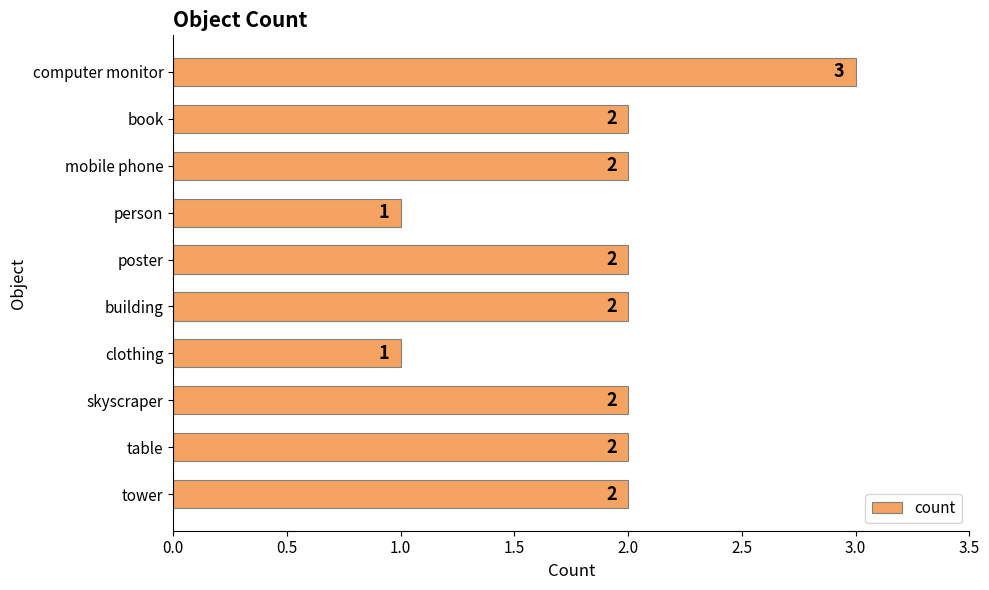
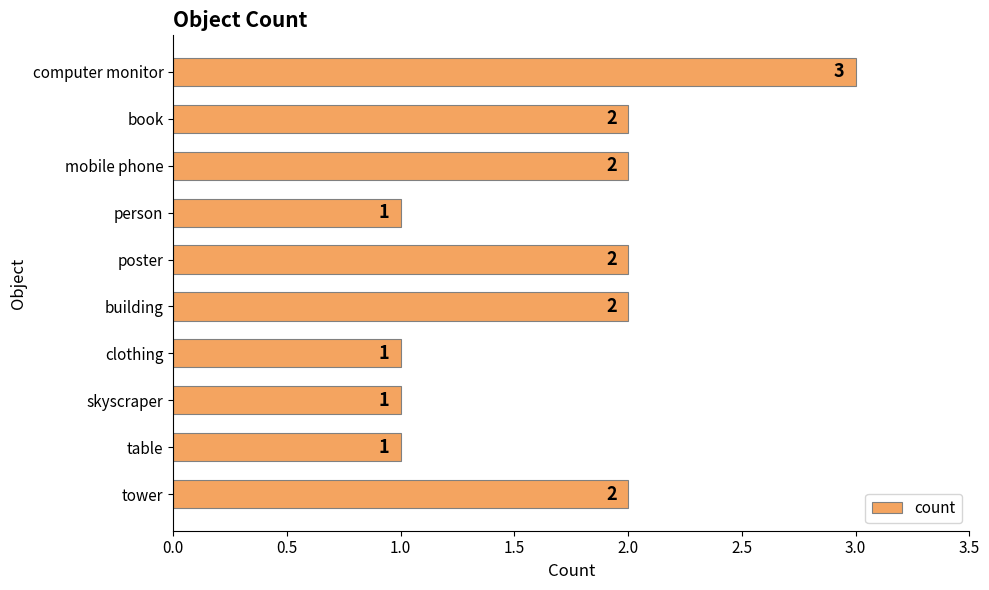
  {
    "computer monitor": 3,
    "book": 2,
    "mobile phone": 2,
    "person": 1,
    "poster": 2,
    "building": 2,
    "clothing": 1,
-   "skyscraper": 2,
-   "table": 2,
+   "skyscraper": 1,
+   "table": 1,
    "tower": 2
  }
